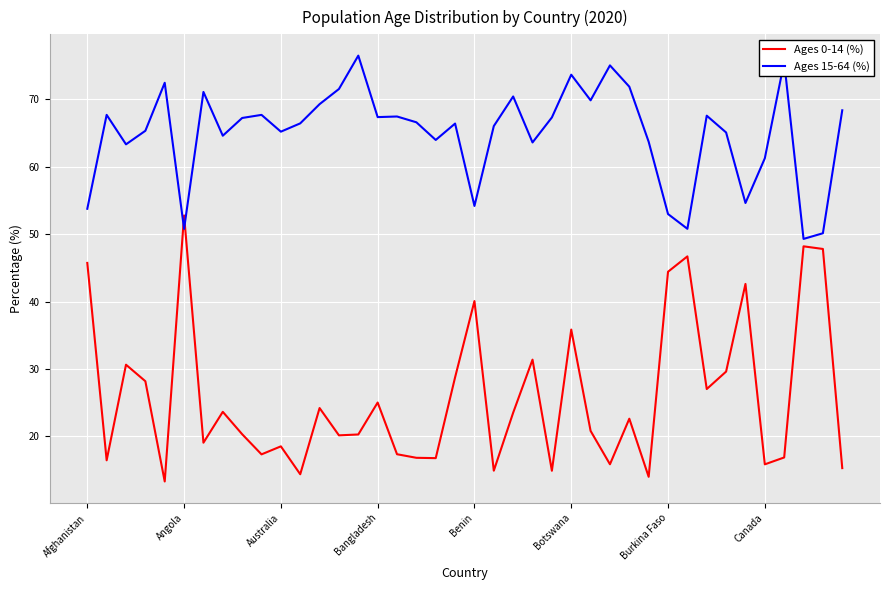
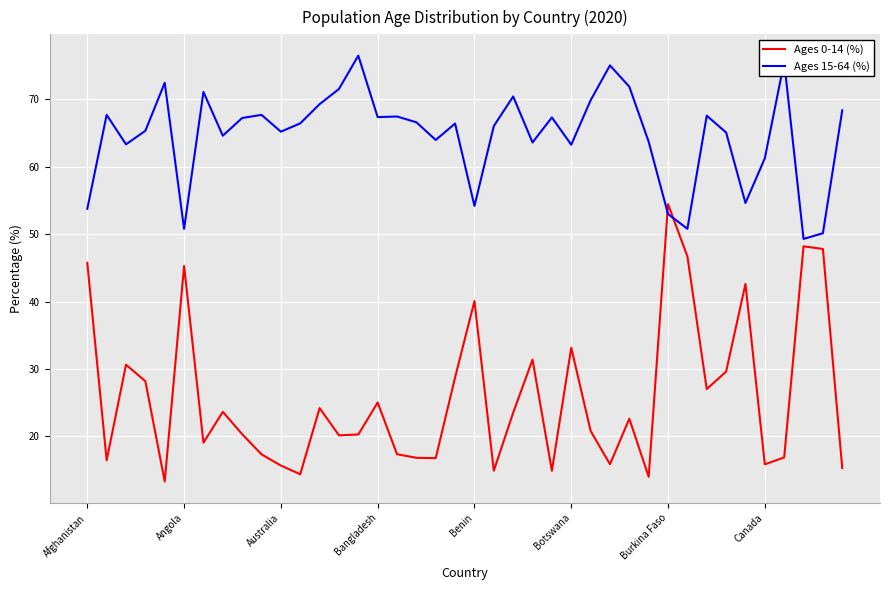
  {
    "Ages 0-14 (%)": {
      "Afghanistan": 46,
-     "Angola": 53,
-     "Australia": 19,
+     "Angola": 45,
+     "Australia": 16,
      "Bangladesh": 25,
      "Benin": 40,
-     "Botswana": 36,
-     "Burkina Faso": 44,
+     "Botswana": 33,
+     "Burkina Faso": 54,
      "Canada": 16
    },
    "Ages 15-64 (%)": {
      "Afghanistan": 54,
      "Angola": 51,
      "Australia": 65,
      "Bangladesh": 67,
      "Benin": 54,
-     "Botswana": 74,
+     "Botswana": 63,
      "Burkina Faso": 53,
      "Canada": 61
    }
  }
